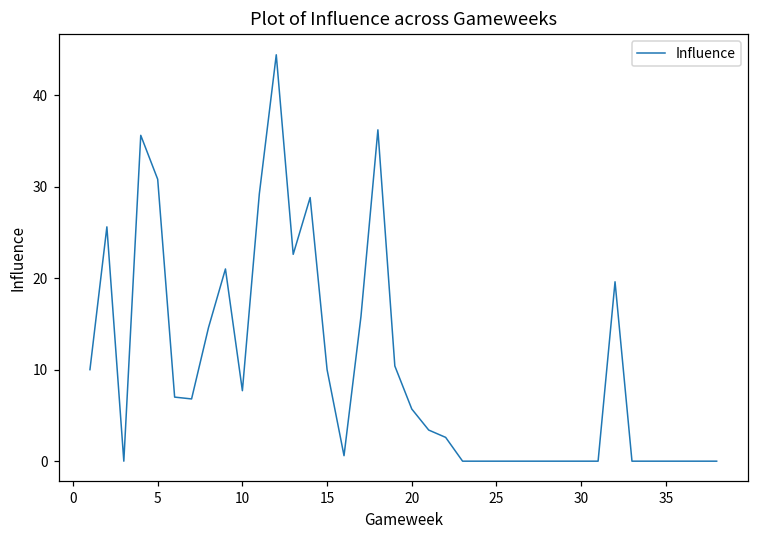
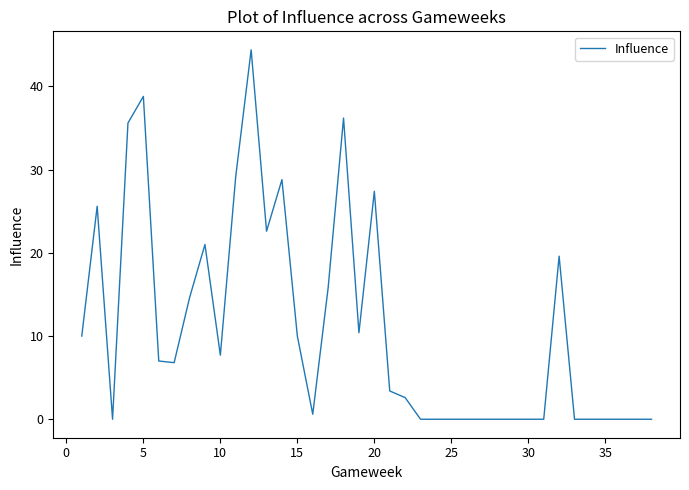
  {
-   "5": 31,
+   "5": 39,
    "10": 8,
    "15": 10,
-   "20": 6,
+   "20": 27,
    "25": 0,
    "30": 0,
    "35": 0
  }
